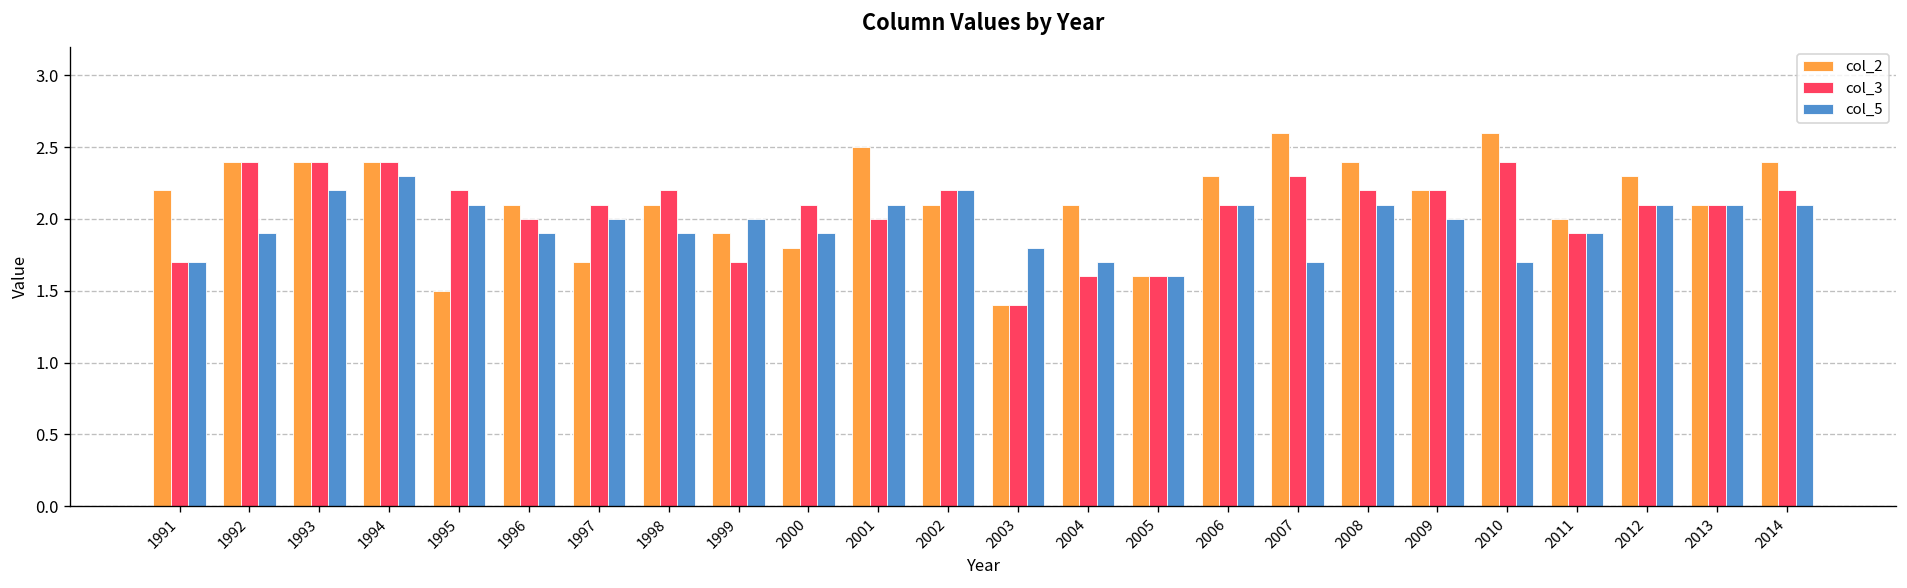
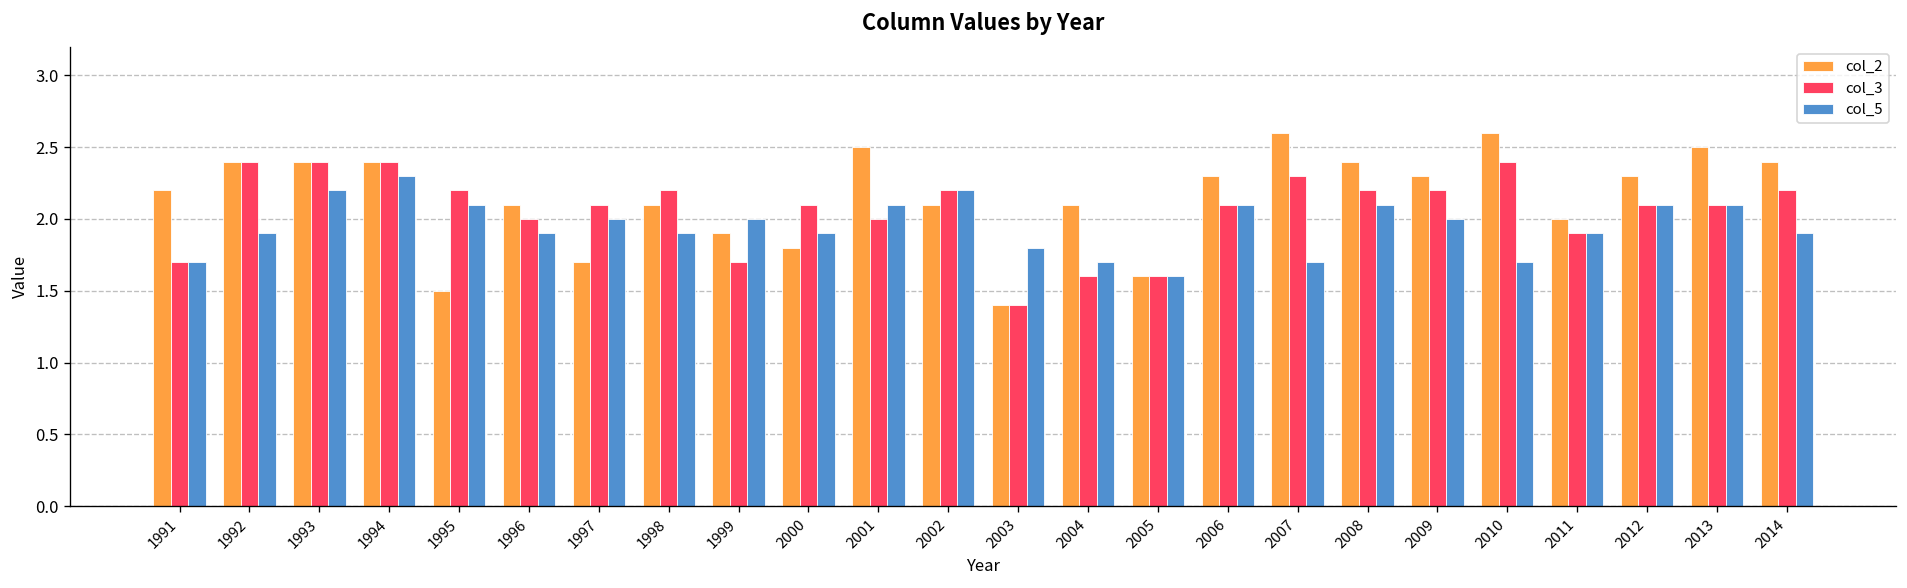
  {
    "col_2": {
      "1991": 2.2,
      "1992": 2.4,
      "1993": 2.4,
      "1994": 2.4,
      "1995": 1.5,
      "1996": 2.1,
      "1997": 1.7,
      "1998": 2.1,
      "1999": 1.9,
      "2000": 1.8,
      "2001": 2.5,
      "2002": 2.1,
      "2003": 1.4,
      "2004": 2.1,
      "2005": 1.6,
      "2006": 2.3,
      "2007": 2.6,
      "2008": 2.4,
-     "2009": 2.2,
+     "2009": 2.3,
      "2010": 2.6,
      "2011": 2.0,
      "2012": 2.3,
-     "2013": 2.1,
+     "2013": 2.5,
      "2014": 2.4
    },
    "col_3": {
      "1991": 1.7,
      "1992": 2.4,
      "1993": 2.4,
      "1994": 2.4,
      "1995": 2.2,
      "1996": 2.0,
      "1997": 2.1,
      "1998": 2.2,
      "1999": 1.7,
      "2000": 2.1,
      "2001": 2.0,
      "2002": 2.2,
      "2003": 1.4,
      "2004": 1.6,
      "2005": 1.6,
      "2006": 2.1,
      "2007": 2.3,
      "2008": 2.2,
      "2009": 2.2,
      "2010": 2.4,
      "2011": 1.9,
      "2012": 2.1,
      "2013": 2.1,
      "2014": 2.2
    },
    "col_5": {
      "1991": 1.7,
      "1992": 1.9,
      "1993": 2.2,
      "1994": 2.3,
      "1995": 2.1,
      "1996": 1.9,
      "1997": 2.0,
      "1998": 1.9,
      "1999": 2.0,
      "2000": 1.9,
      "2001": 2.1,
      "2002": 2.2,
      "2003": 1.8,
      "2004": 1.7,
      "2005": 1.6,
      "2006": 2.1,
      "2007": 1.7,
      "2008": 2.1,
      "2009": 2.0,
      "2010": 1.7,
      "2011": 1.9,
      "2012": 2.1,
      "2013": 2.1,
-     "2014": 2.1
+     "2014": 1.9
    }
  }
